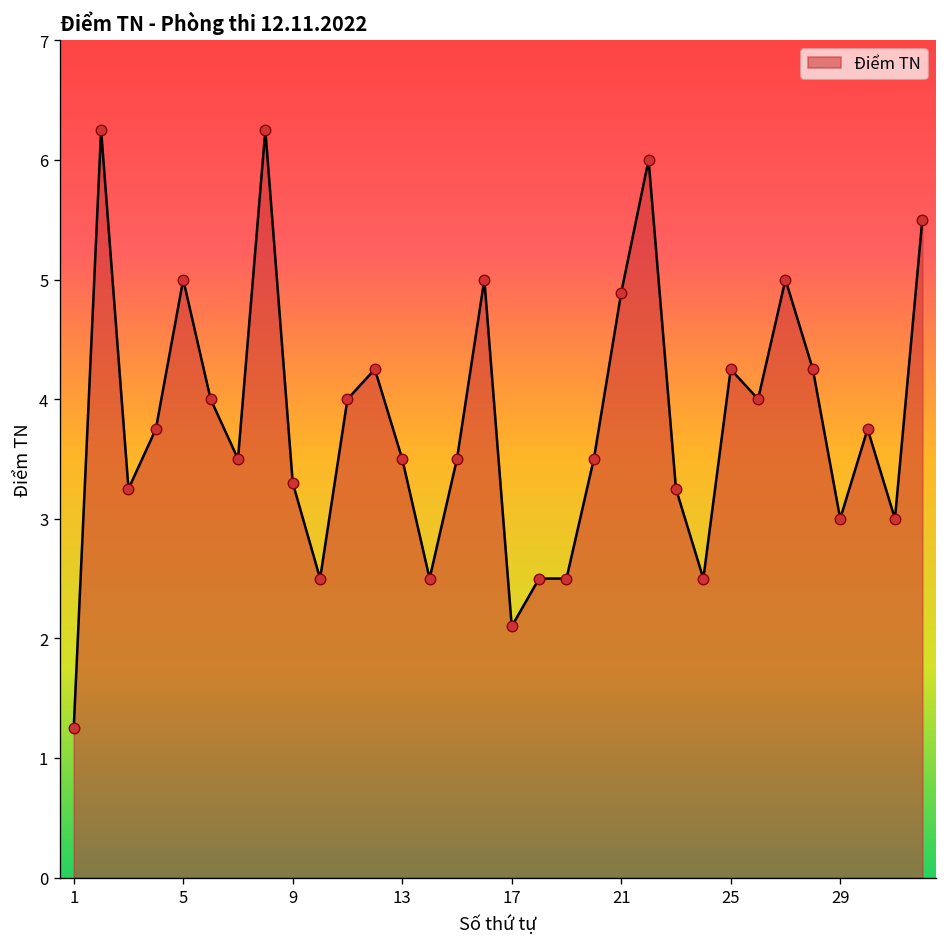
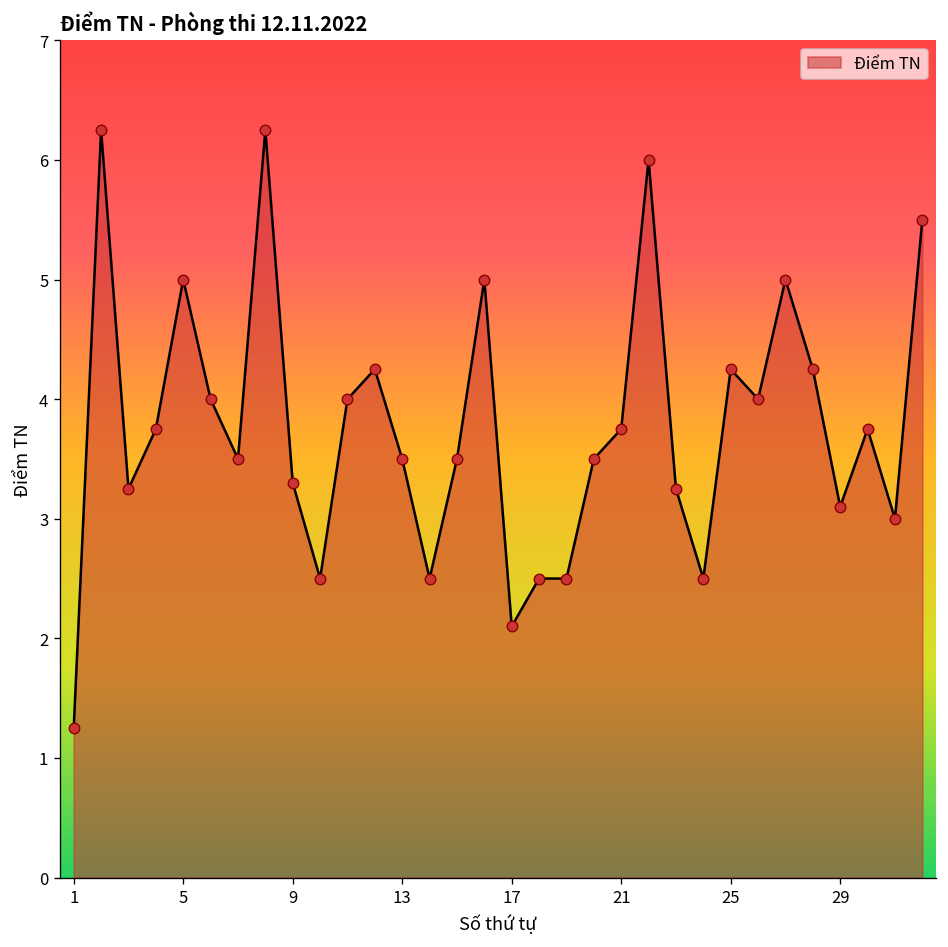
  {
    "1": 1.3,
    "5": 5.0,
    "9": 3.3,
    "13": 3.5,
    "17": 2.1,
-   "21": 4.9,
+   "21": 3.8,
    "25": 4.3,
-   "29": 3.0
+   "29": 3.1
  }
